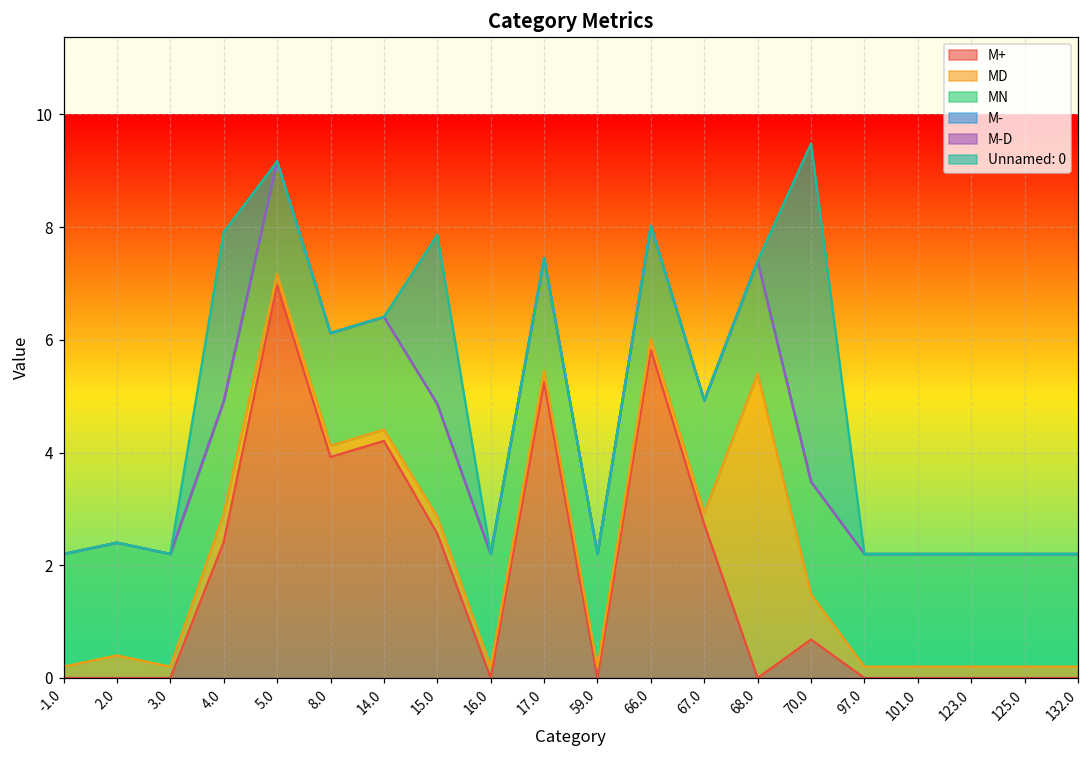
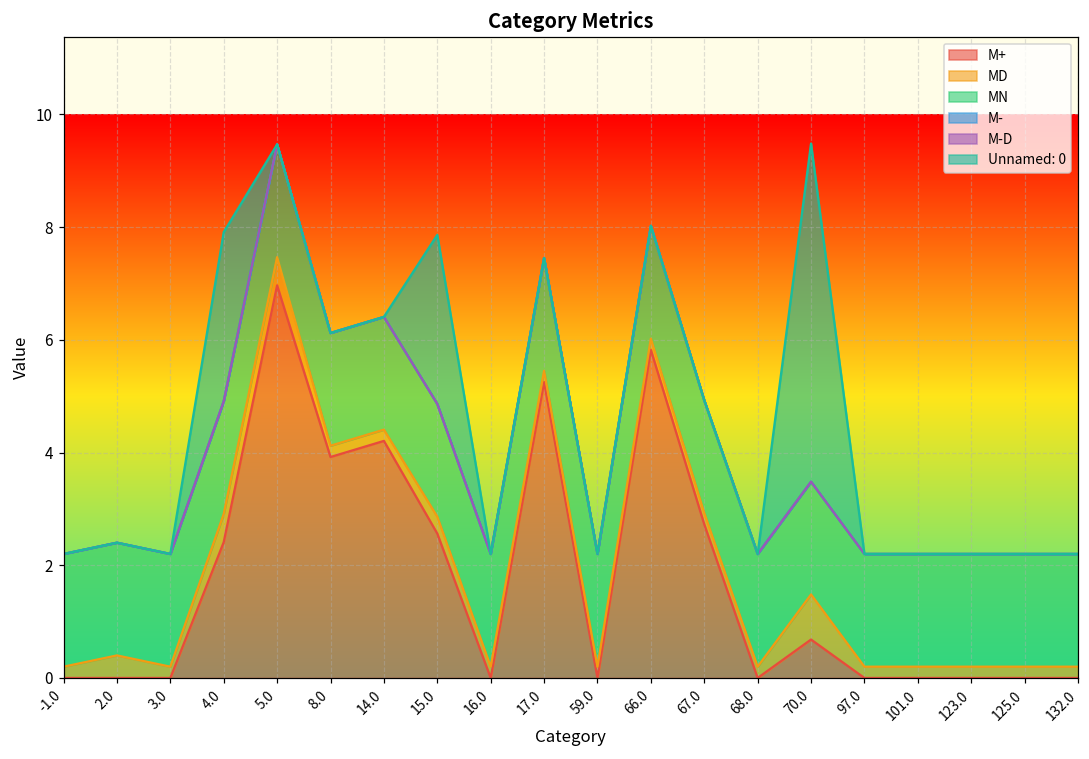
  {
    "M+": {
      "-1.0": 0.0,
      "2.0": 0.0,
      "3.0": 0.0,
      "4.0": 2.4,
      "5.0": 7.0,
      "8.0": 3.9,
      "14.0": 4.2,
      "15.0": 2.6,
      "16.0": 0.0,
      "17.0": 5.3,
      "59.0": 0.0,
      "66.0": 5.8,
      "67.0": 2.7,
      "68.0": 0.0,
      "70.0": 0.7,
      "97.0": 0.0,
      "101.0": 0.0,
      "123.0": 0.0,
      "125.0": 0.0,
      "132.0": 0.0
    },
    "MD": {
      "-1.0": 0.2,
      "2.0": 0.4,
      "3.0": 0.2,
      "4.0": 0.5,
-     "5.0": 0.2,
+     "5.0": 0.5,
      "8.0": 0.2,
      "14.0": 0.2,
      "15.0": 0.3,
      "16.0": 0.2,
      "17.0": 0.2,
      "59.0": 0.2,
      "66.0": 0.2,
      "67.0": 0.2,
-     "68.0": 5.4,
+     "68.0": 0.2,
      "70.0": 0.8,
      "97.0": 0.2,
      "101.0": 0.2,
      "123.0": 0.2,
      "125.0": 0.2,
      "132.0": 0.2
    },
    "Unnamed: 0": {
      "4.0": 3.0,
      "15.0": 3.0,
      "70.0": 6.0
    }
  }
